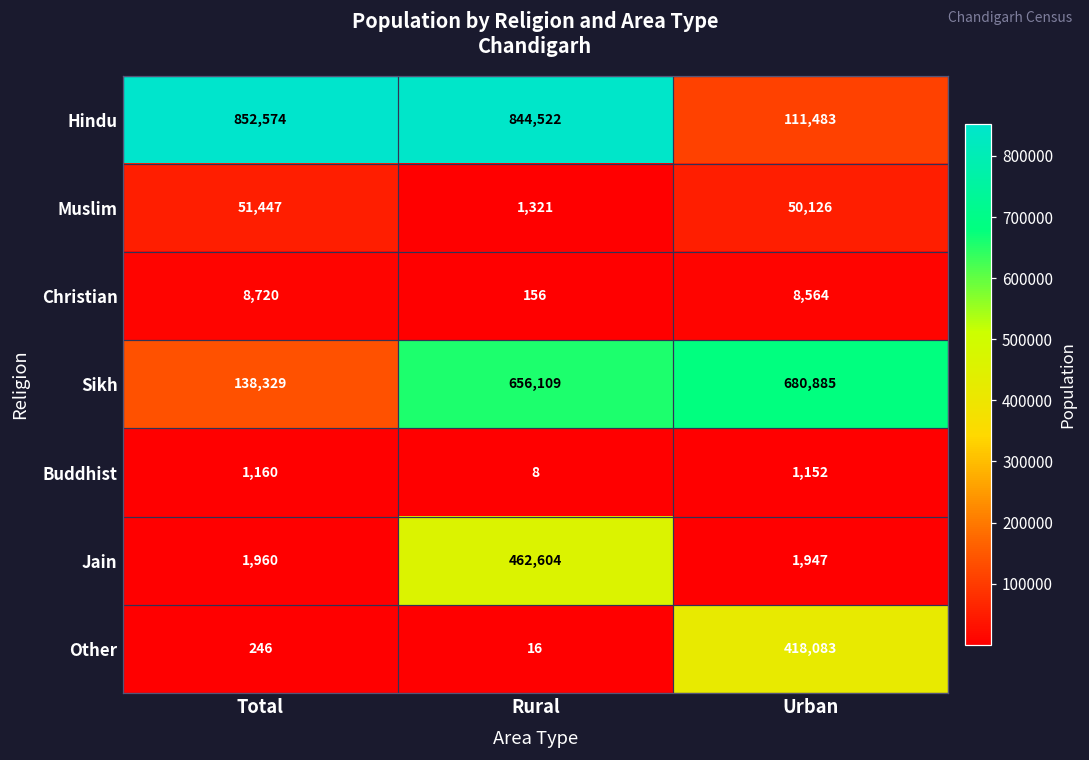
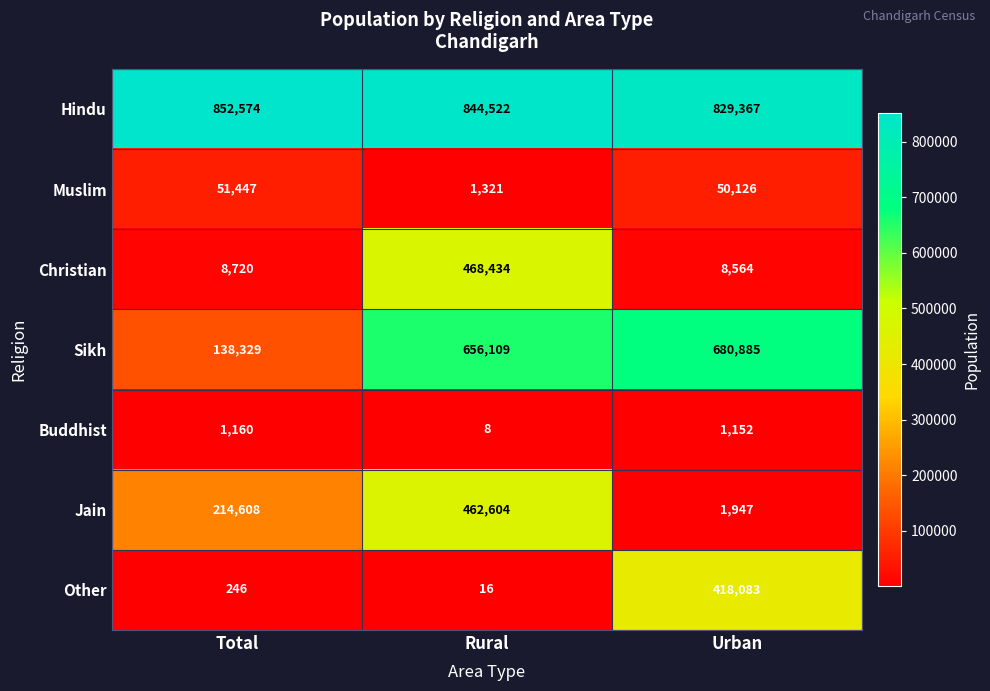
  {
    "Hindu": {
      "Total": "852,574",
      "Rural": "844,522",
-     "Urban": "111,483"
+     "Urban": "829,367"
    },
    "Muslim": {
      "Total": "51,447",
      "Rural": "1,321",
      "Urban": "50,126"
    },
    "Christian": {
      "Total": "8,720",
-     "Rural": "156",
+     "Rural": "468,434",
      "Urban": "8,564"
    },
    "Sikh": {
      "Total": "138,329",
      "Rural": "656,109",
      "Urban": "680,885"
    },
    "Buddhist": {
      "Total": "1,160",
      "Rural": "8",
      "Urban": "1,152"
    },
    "Jain": {
-     "Total": "1,960",
+     "Total": "214,608",
      "Rural": "462,604",
      "Urban": "1,947"
    },
    "Other": {
      "Total": "246",
      "Rural": "16",
      "Urban": "418,083"
    }
  }
